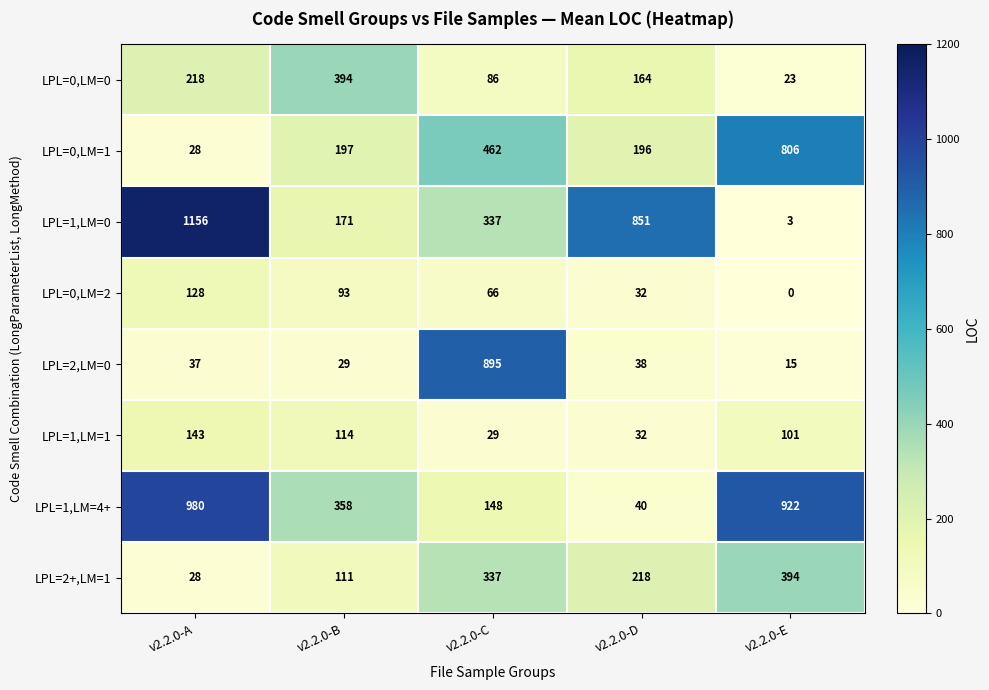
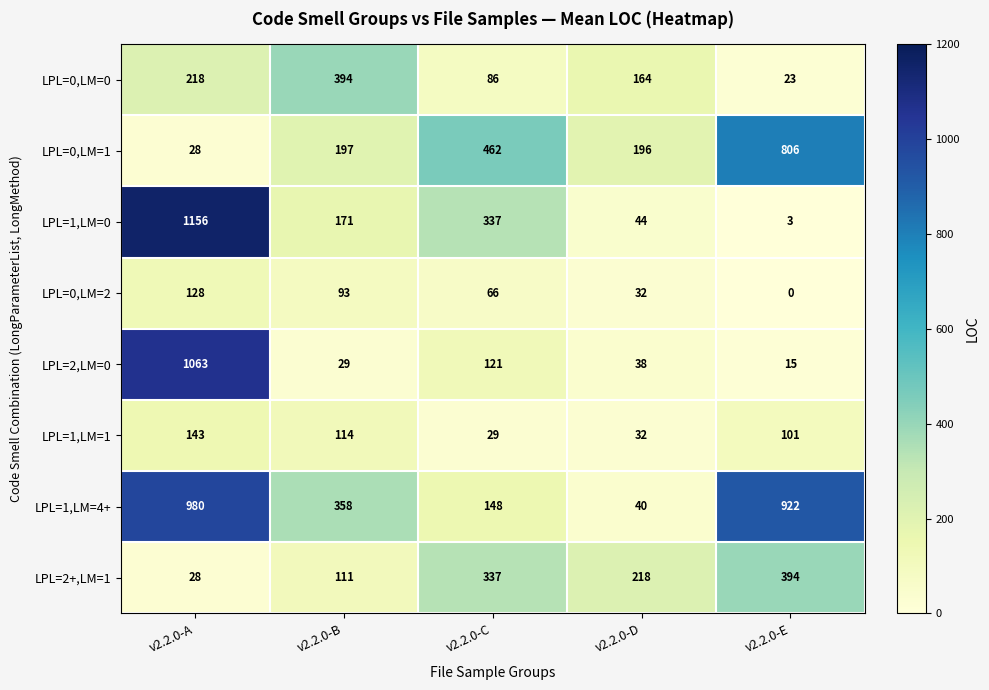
  {
    "LPL=0,LM=0": {
      "v2.2.0-A": 218,
      "v2.2.0-B": 394,
      "v2.2.0-C": 86,
      "v2.2.0-D": 164,
      "v2.2.0-E": 23
    },
    "LPL=0,LM=1": {
      "v2.2.0-A": 28,
      "v2.2.0-B": 197,
      "v2.2.0-C": 462,
      "v2.2.0-D": 196,
      "v2.2.0-E": 806
    },
    "LPL=1,LM=0": {
      "v2.2.0-A": 1156,
      "v2.2.0-B": 171,
      "v2.2.0-C": 337,
-     "v2.2.0-D": 851,
+     "v2.2.0-D": 44,
      "v2.2.0-E": 3
    },
    "LPL=0,LM=2": {
      "v2.2.0-A": 128,
      "v2.2.0-B": 93,
      "v2.2.0-C": 66,
      "v2.2.0-D": 32,
      "v2.2.0-E": 0
    },
    "LPL=2,LM=0": {
-     "v2.2.0-A": 37,
+     "v2.2.0-A": 1063,
      "v2.2.0-B": 29,
-     "v2.2.0-C": 895,
+     "v2.2.0-C": 121,
      "v2.2.0-D": 38,
      "v2.2.0-E": 15
    },
    "LPL=1,LM=1": {
      "v2.2.0-A": 143,
      "v2.2.0-B": 114,
      "v2.2.0-C": 29,
      "v2.2.0-D": 32,
      "v2.2.0-E": 101
    },
    "LPL=1,LM=4+": {
      "v2.2.0-A": 980,
      "v2.2.0-B": 358,
      "v2.2.0-C": 148,
      "v2.2.0-D": 40,
      "v2.2.0-E": 922
    },
    "LPL=2+,LM=1": {
      "v2.2.0-A": 28,
      "v2.2.0-B": 111,
      "v2.2.0-C": 337,
      "v2.2.0-D": 218,
      "v2.2.0-E": 394
    }
  }
